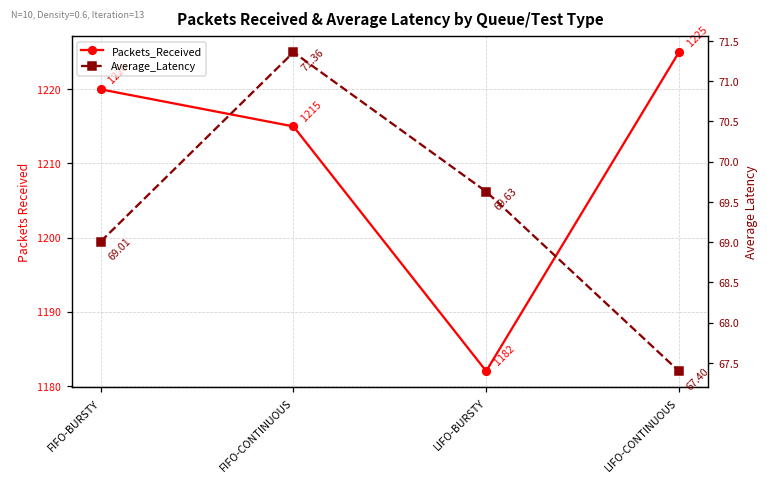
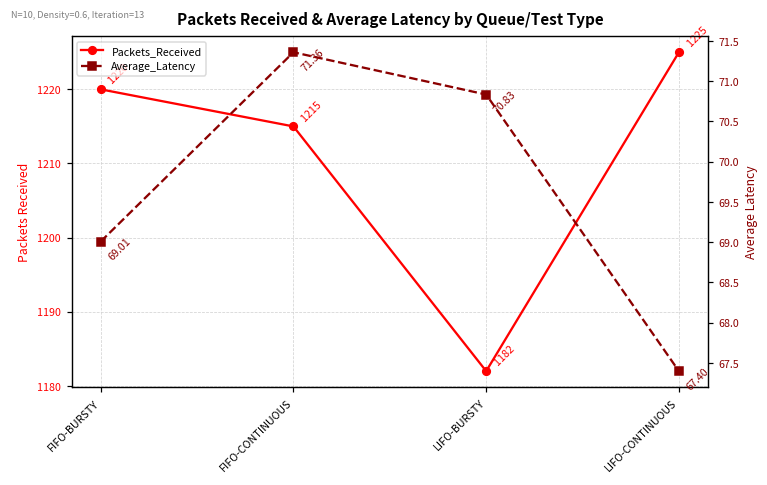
  {
    "Packets_Received": {
      "FIFO-CONTINUOUS": 1215,
      "LIFO-BURSTY": 1182,
      "LIFO-CONTINUOUS": 1225
    },
    "Average_Latency": {
      "FIFO-BURSTY": 69.01,
      "FIFO-CONTINUOUS": 71.36,
-     "LIFO-BURSTY": 69.63,
+     "LIFO-BURSTY": 70.83,
      "LIFO-CONTINUOUS": 67.40
    }
  }
